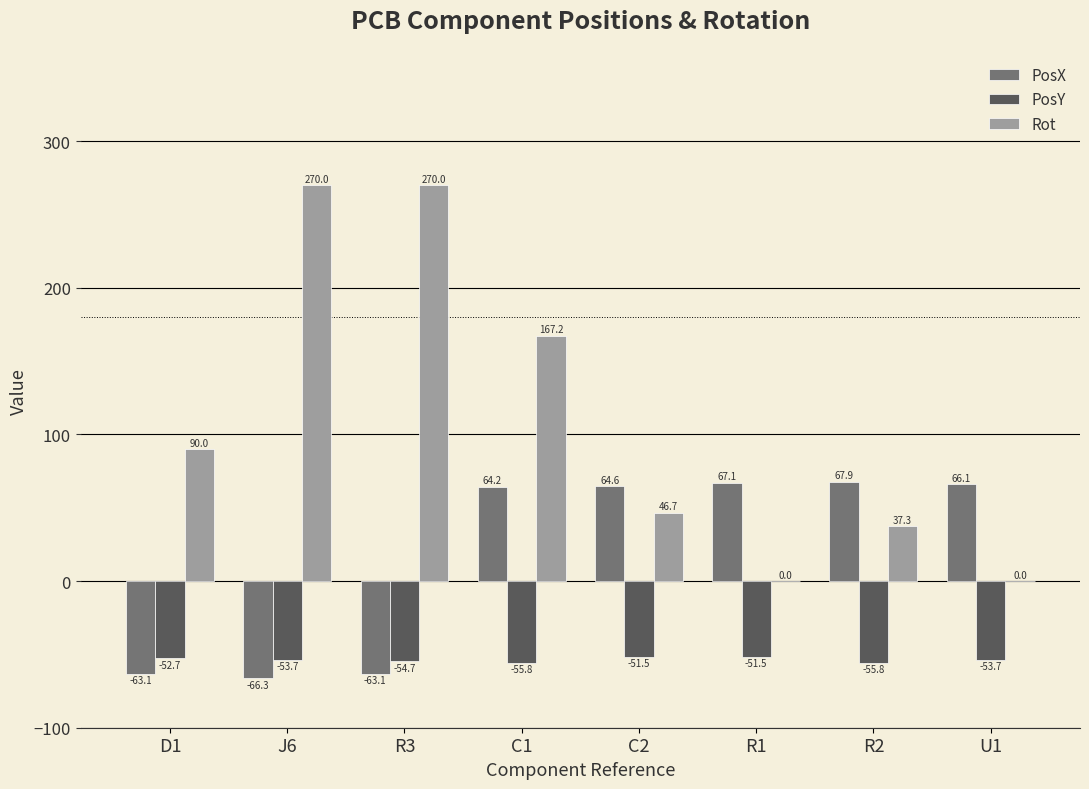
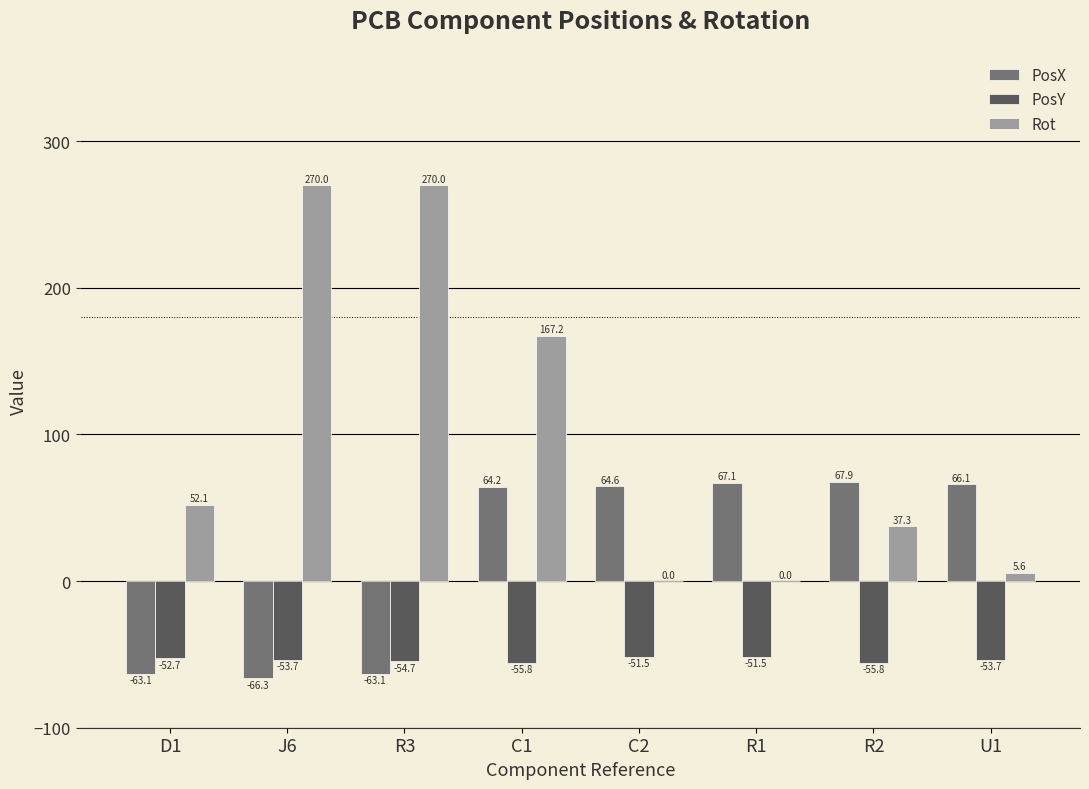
  {
    "Rot": {
-     "D1": 90.0,
+     "D1": 52.1,
      "J6": 270.0,
      "R3": 270.0,
      "C1": 167.2,
-     "C2": 46.7,
+     "C2": 0.0,
      "R1": 0.0,
      "R2": 37.3,
-     "U1": 0.0
+     "U1": 5.6
    }
  }
